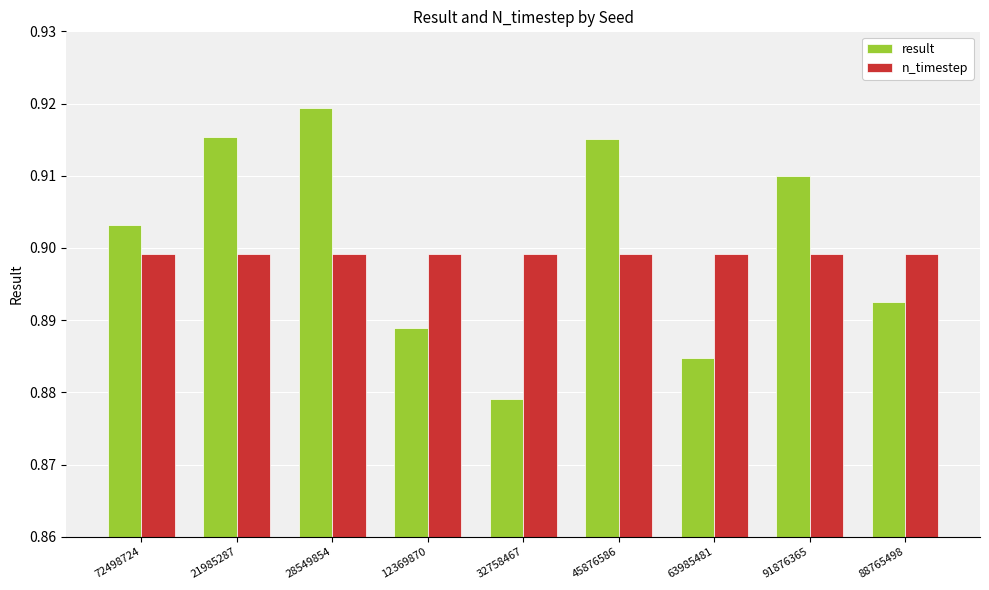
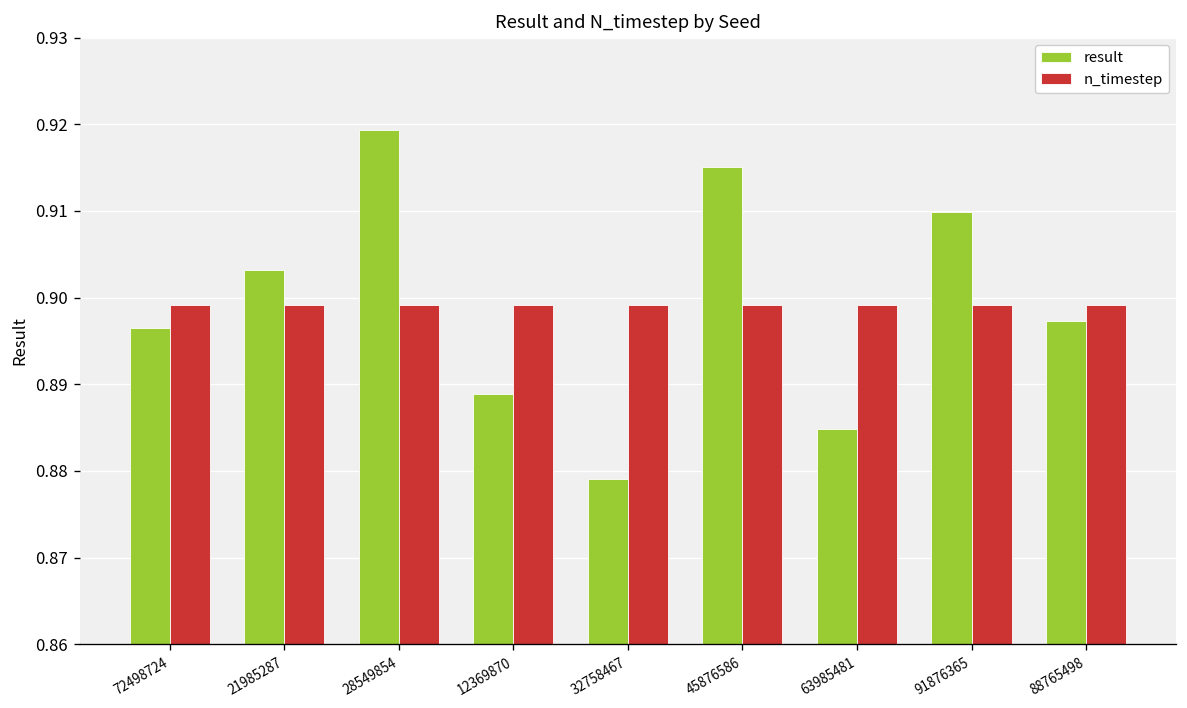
  {
    "result": {
-     "72498724": 0.903,
-     "21985287": 0.915,
+     "72498724": 0.897,
+     "21985287": 0.903,
      "28549854": 0.919,
      "12369870": 0.889,
      "32758467": 0.879,
      "45876586": 0.915,
      "63985481": 0.885,
      "91876365": 0.910,
-     "88765498": 0.892
+     "88765498": 0.897
    },
    "n_timestep": {
      "72498724": 0.899,
      "21985287": 0.899,
      "28549854": 0.899,
      "12369870": 0.899,
      "32758467": 0.899,
      "45876586": 0.899,
      "63985481": 0.899,
      "91876365": 0.899,
      "88765498": 0.899
    }
  }
